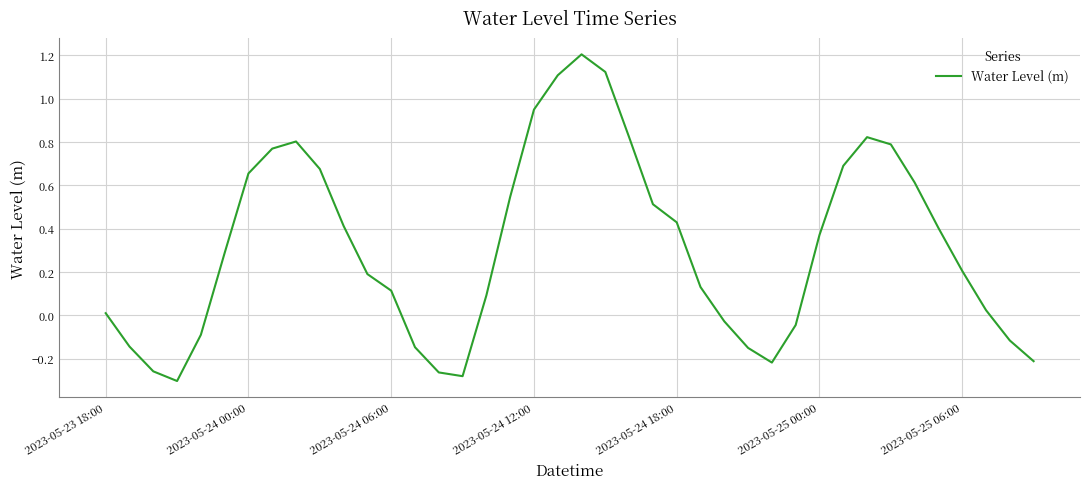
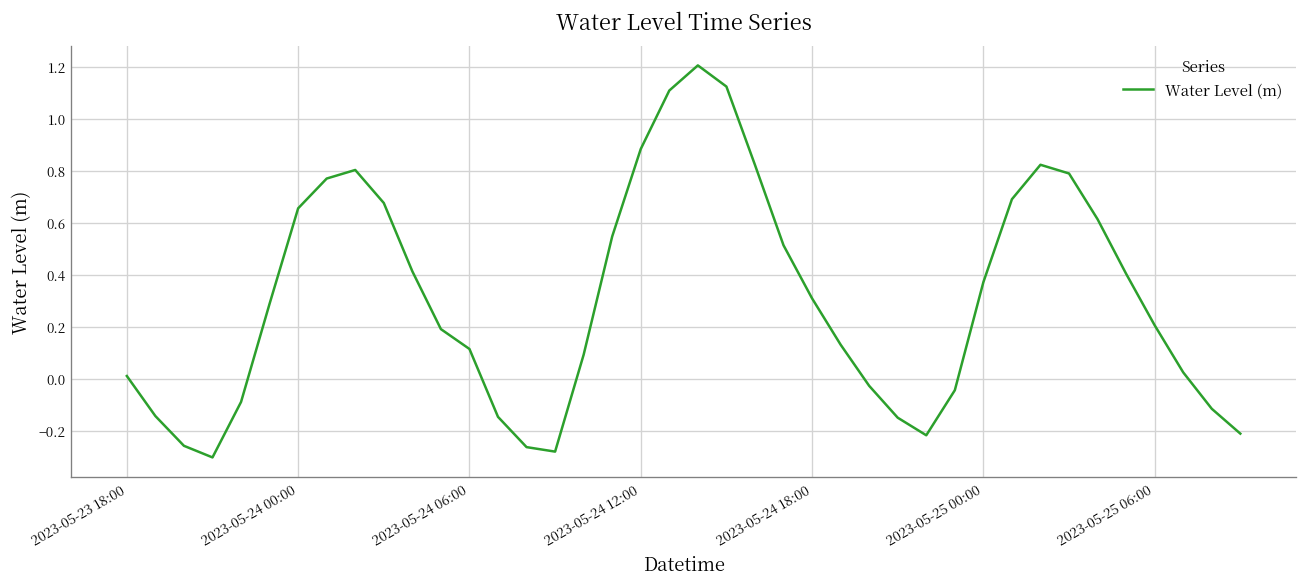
  {
    "2023-05-23 18:00": 0.01,
    "2023-05-24 00:00": 0.65,
    "2023-05-24 06:00": 0.11,
-   "2023-05-24 12:00": 0.95,
-   "2023-05-24 18:00": 0.43,
+   "2023-05-24 12:00": 0.88,
+   "2023-05-24 18:00": 0.31,
    "2023-05-25 00:00": 0.37,
    "2023-05-25 06:00": 0.21
  }
